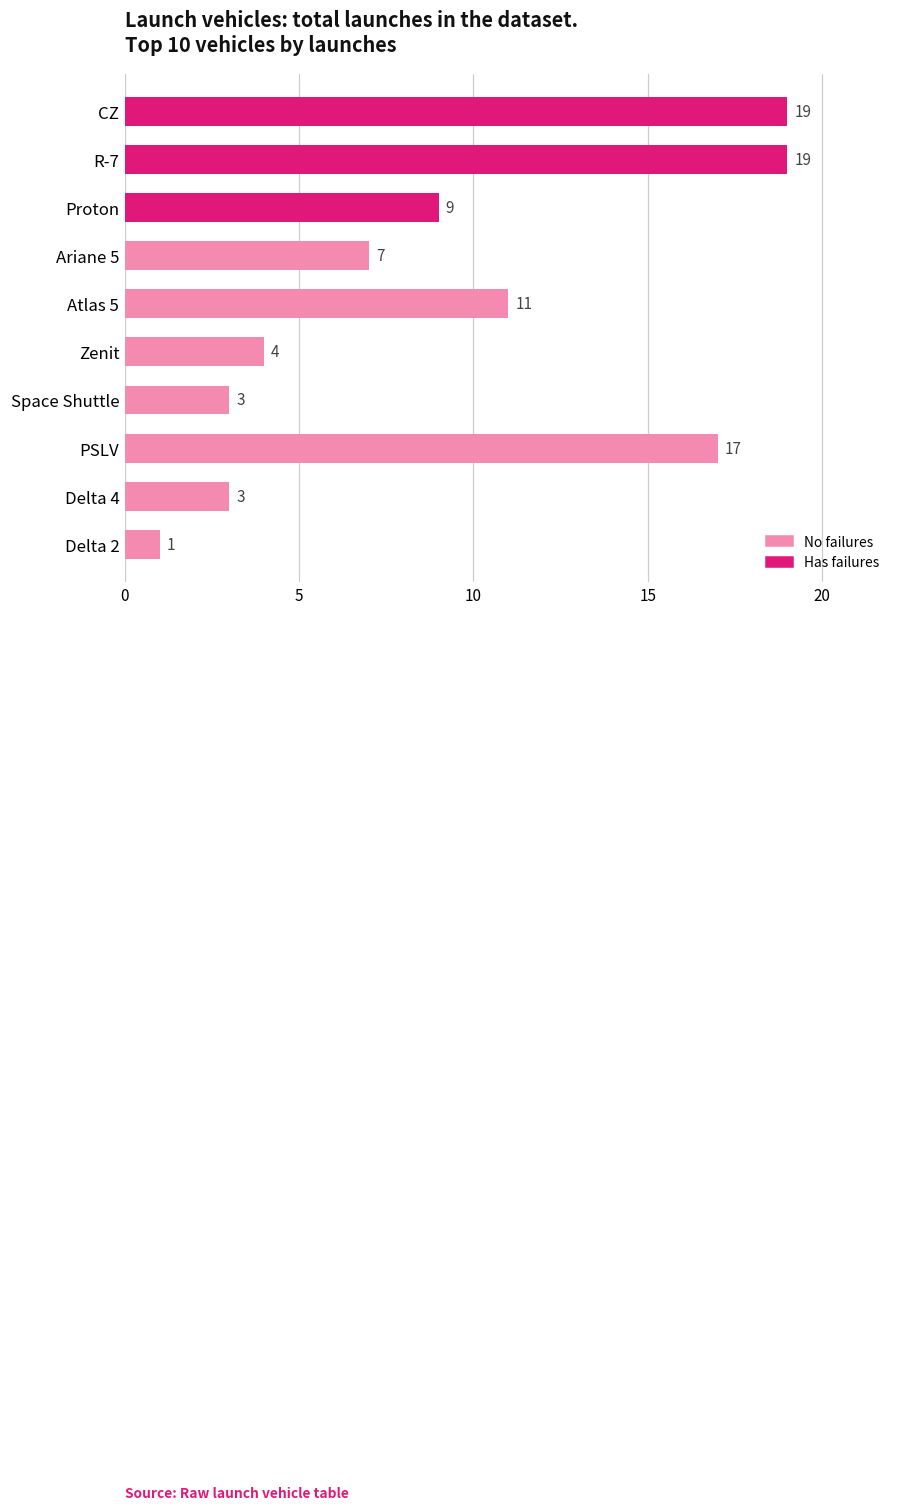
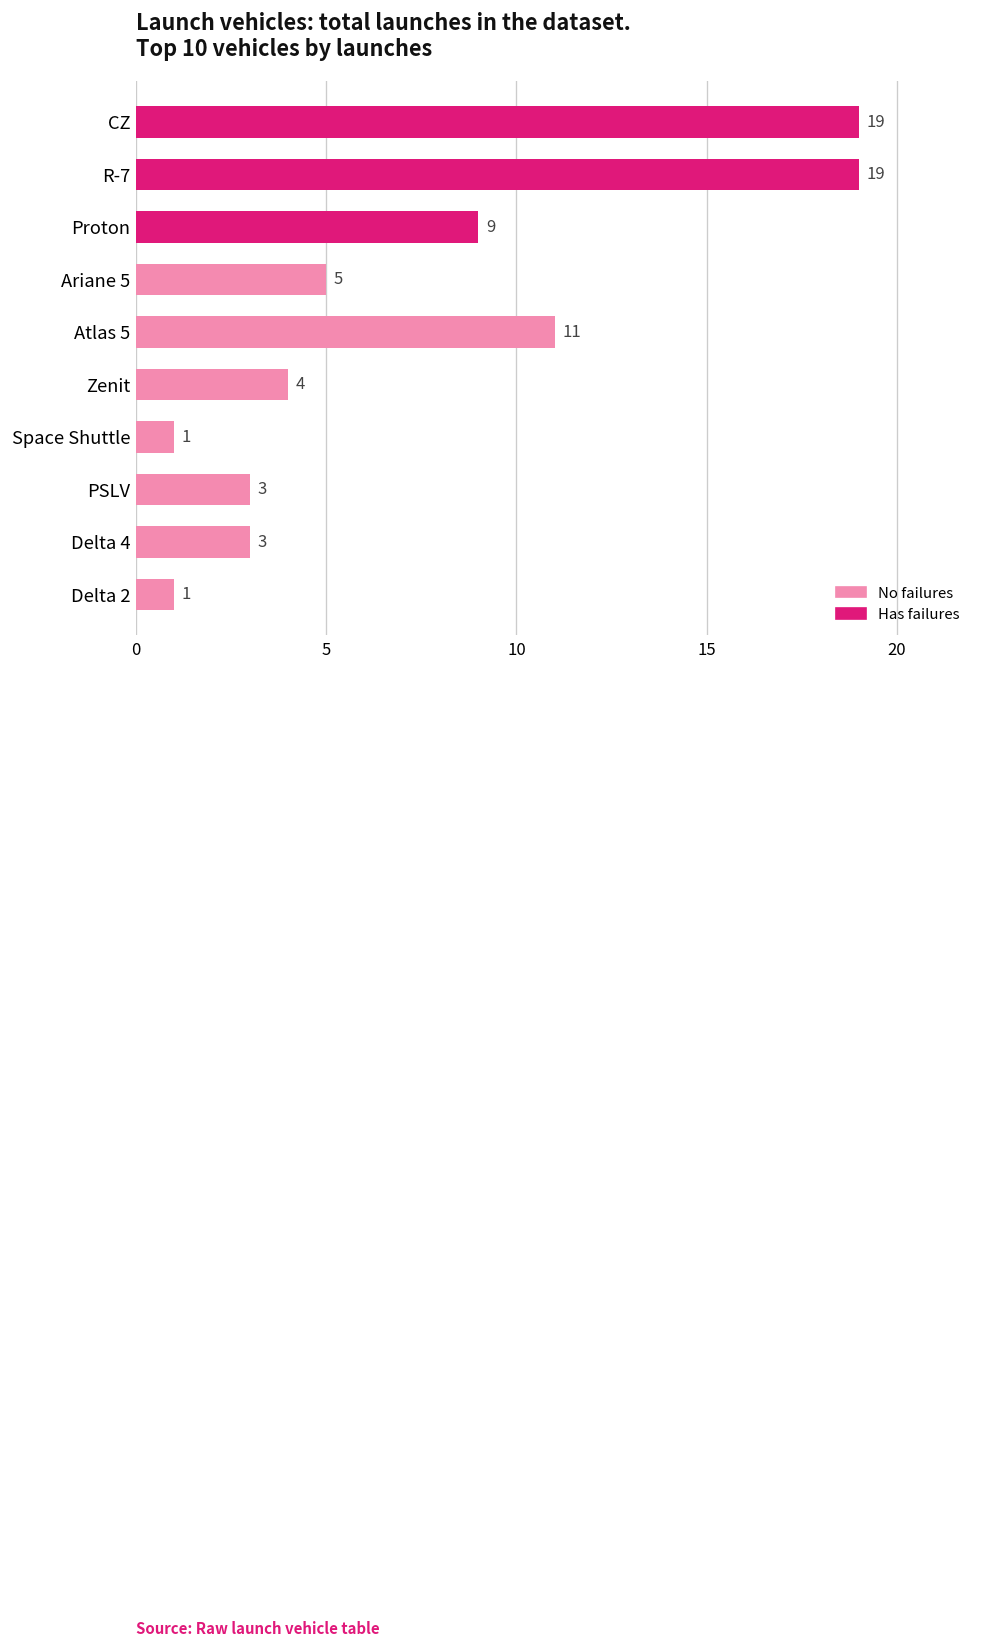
  {
    "CZ": 19,
    "R-7": 19,
    "Proton": 9,
-   "Ariane 5": 7,
+   "Ariane 5": 5,
    "Atlas 5": 11,
    "Zenit": 4,
-   "Space Shuttle": 3,
-   "PSLV": 17,
+   "Space Shuttle": 1,
+   "PSLV": 3,
    "Delta 4": 3,
    "Delta 2": 1
  }
